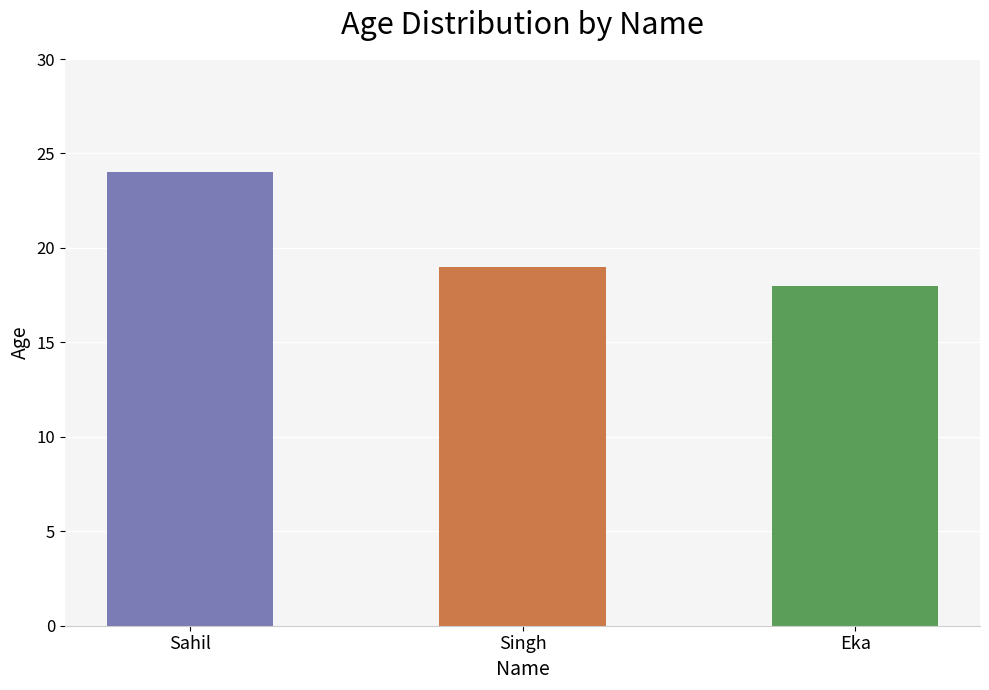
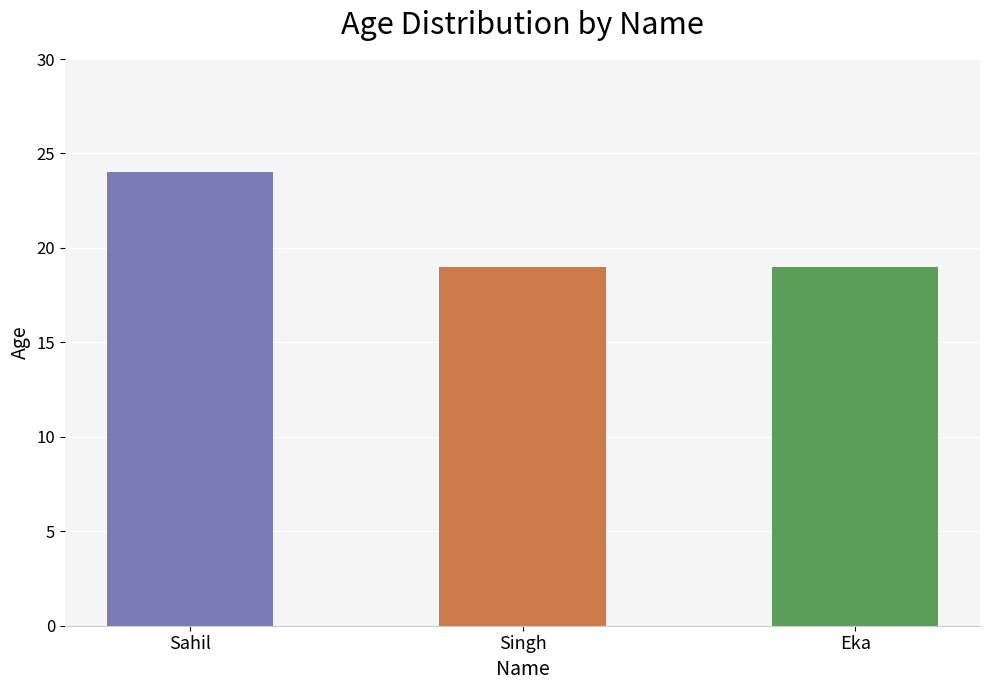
  {
    "Sahil": 24,
    "Singh": 19,
-   "Eka": 18
+   "Eka": 19
  }
